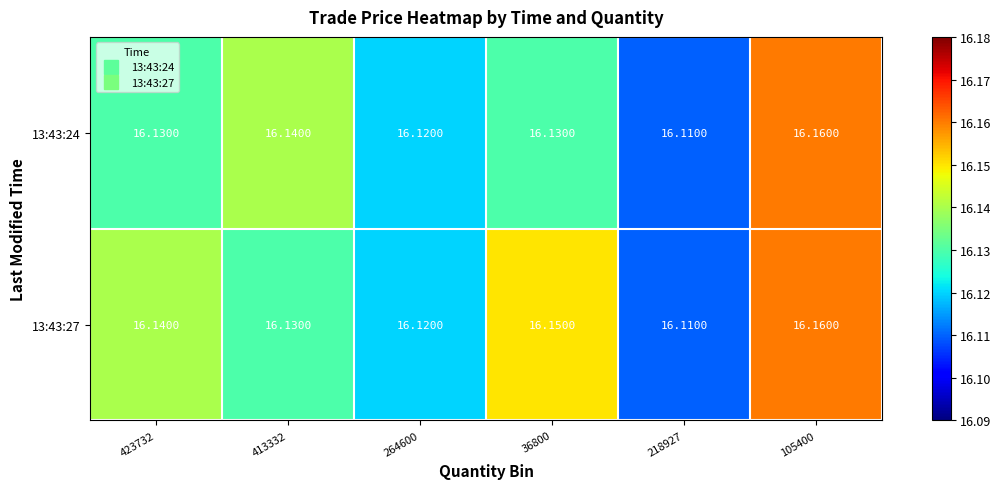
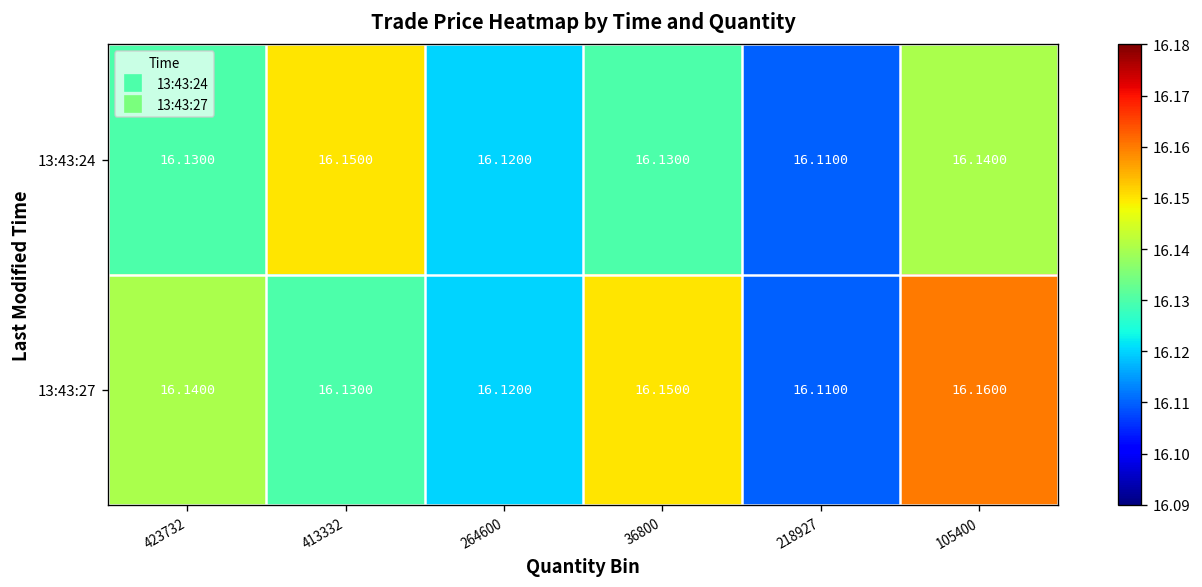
  {
    "13:43:24": {
      "423732": 16.1300,
-     "413332": 16.1400,
+     "413332": 16.1500,
      "264600": 16.1200,
      "36800": 16.1300,
      "218927": 16.1100,
-     "105400": 16.1600
+     "105400": 16.1400
    },
    "13:43:27": {
      "423732": 16.1400,
      "413332": 16.1300,
      "264600": 16.1200,
      "36800": 16.1500,
      "218927": 16.1100,
      "105400": 16.1600
    }
  }
